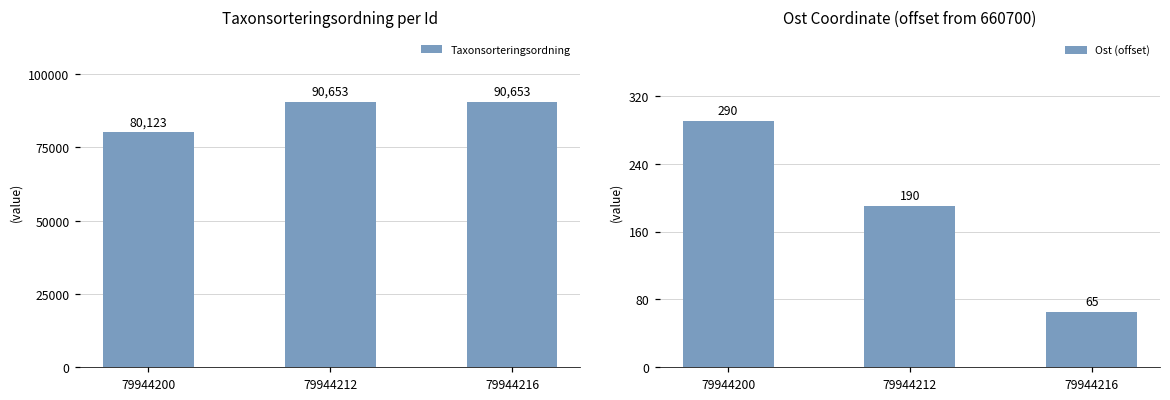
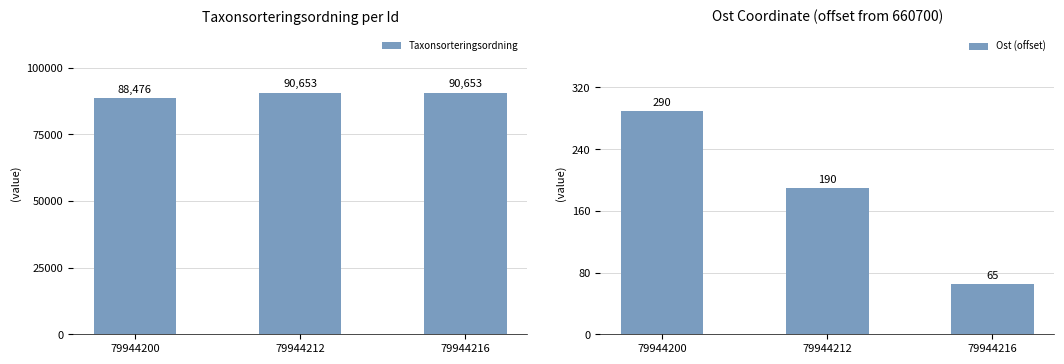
  {
    "Taxonsorteringsordning per Id": {
-     "79944200": "80,123",
+     "79944200": "88,476",
      "79944212": "90,653",
      "79944216": "90,653"
    },
    "Ost Coordinate (offset from 660700)": {
      "79944200": "290",
      "79944212": "190",
      "79944216": "65"
    }
  }
